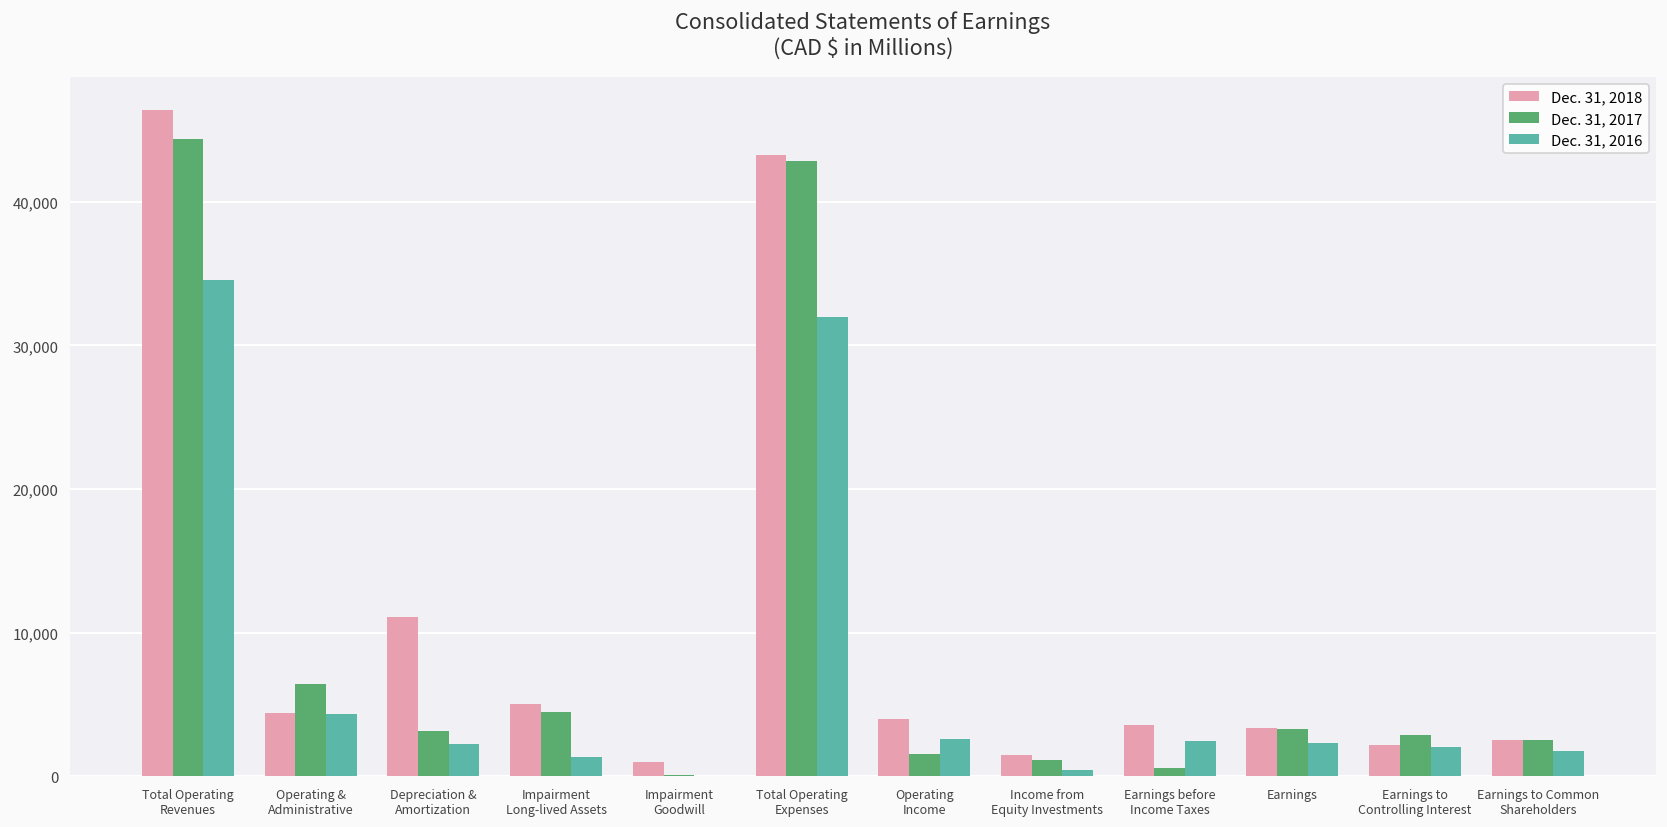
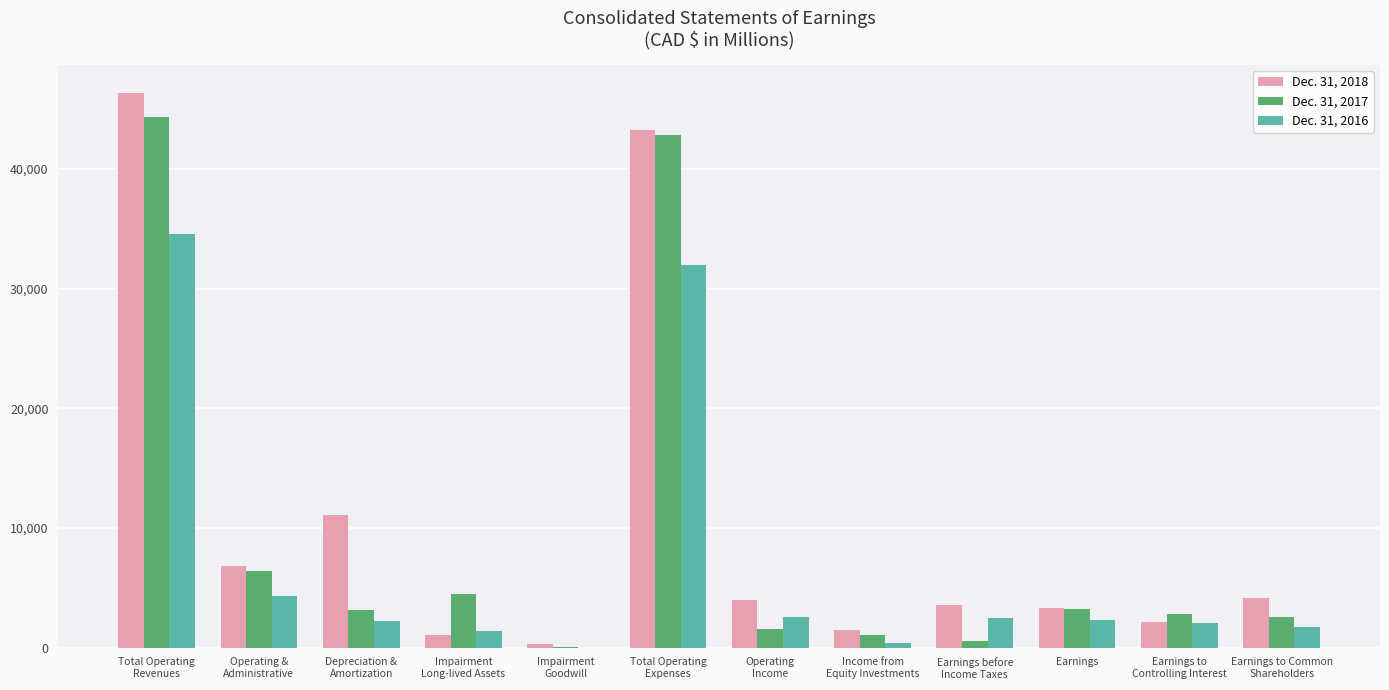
  {
    "Dec. 31, 2018": {
      "Total Operating Revenues": "46,400",
-     "Operating & Administrative": "4,400",
+     "Operating & Administrative": "6,800",
      "Depreciation & Amortization": "11,100",
-     "Impairment Long-lived Assets": "5,000",
-     "Impairment Goodwill": "1,000",
+     "Impairment Long-lived Assets": "1,100",
+     "Impairment Goodwill": "300",
      "Total Operating Expenses": "43,300",
      "Operating Income": "4,000",
      "Income from Equity Investments": "1,500",
      "Earnings before Income Taxes": "3,600",
      "Earnings": "3,300",
      "Earnings to Controlling Interest": "2,200",
-     "Earnings to Common Shareholders": "2,500"
+     "Earnings to Common Shareholders": "4,200"
    }
  }
